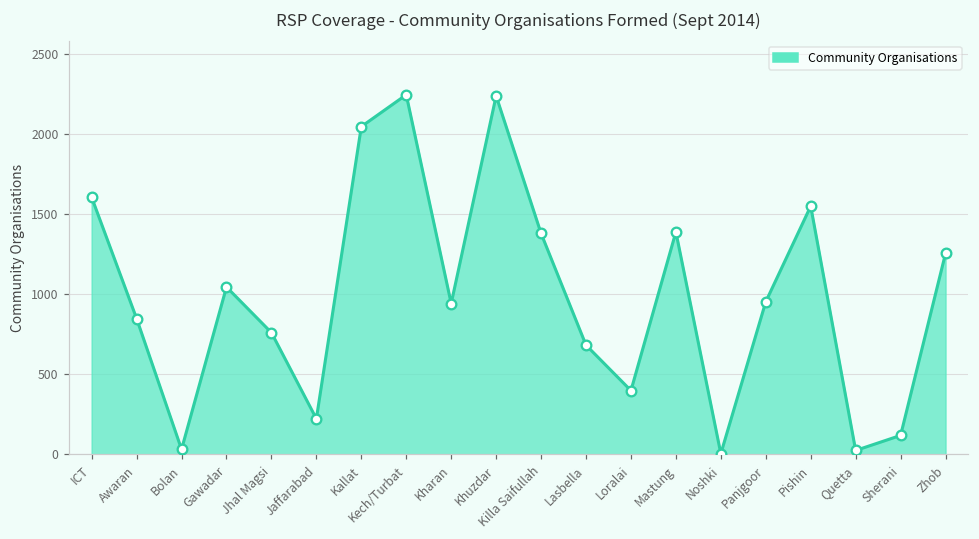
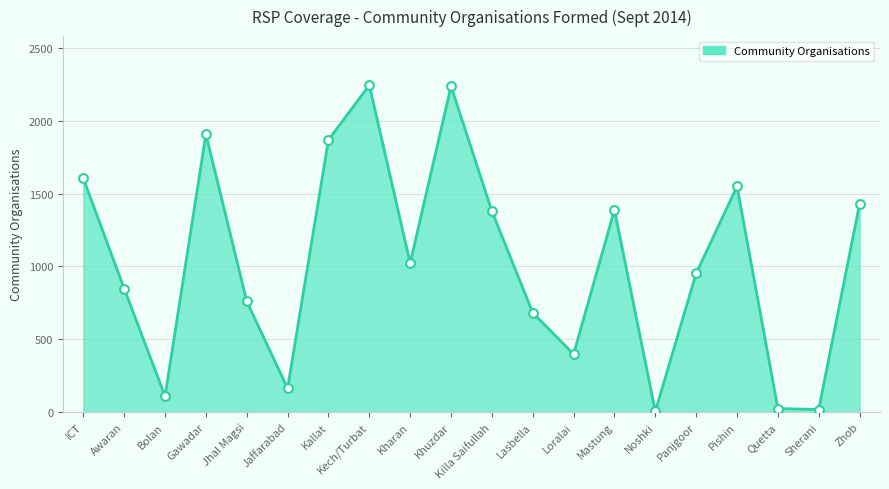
  {
    "ICT": 1610,
    "Awaran": 850,
-   "Bolan": 30,
-   "Gawadar": 1050,
+   "Bolan": 110,
+   "Gawadar": 1910,
    "Jhal Magsi": 760,
-   "Jaffarabad": 220,
-   "Kallat": 2050,
+   "Jaffarabad": 160,
+   "Kallat": 1870,
    "Kech/Turbat": 2250,
-   "Kharan": 940,
+   "Kharan": 1020,
    "Khuzdar": 2240,
    "Killa Saifullah": 1380,
    "Lasbella": 680,
    "Loralai": 400,
    "Mastung": 1390,
    "Noshki": 0,
    "Panjgoor": 950,
    "Pishin": 1550,
    "Quetta": 20,
-   "Sherani": 120,
-   "Zhob": 1260
+   "Sherani": 20,
+   "Zhob": 1430
  }
